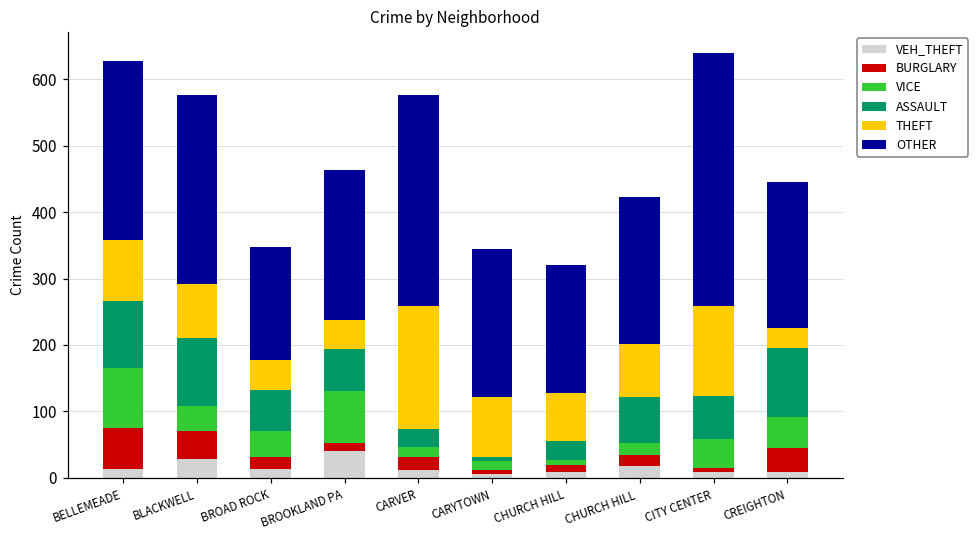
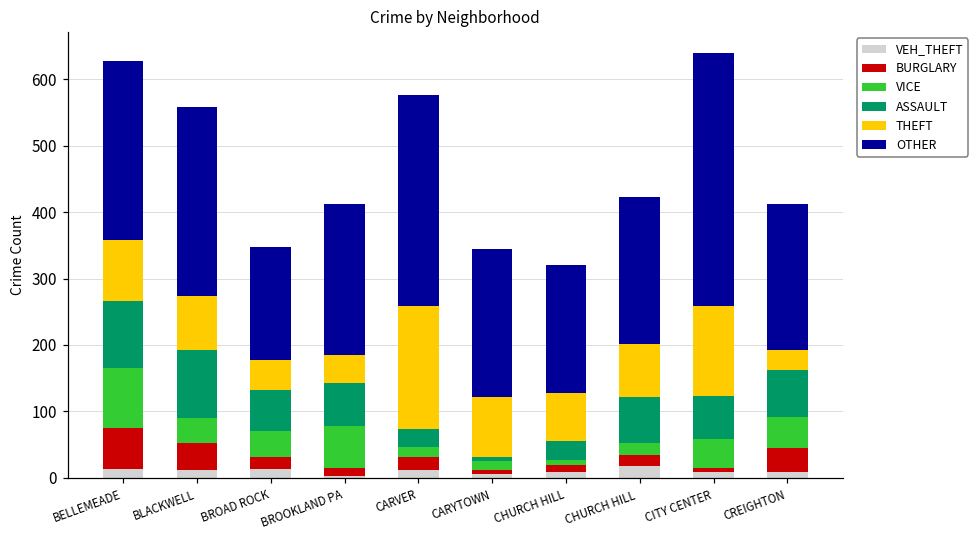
  {
    "VEH_THEFT": {
      "BELLEMEADE": 10,
-     "BLACKWELL": 30,
+     "BLACKWELL": 10,
      "BROAD ROCK": 10,
-     "BROOKLAND PA": 40,
+     "BROOKLAND PA": 0,
      "CARVER": 10,
      "CARYTOWN": 10,
      "CITY CENTER": 10,
      "CREIGHTON": 10
    },
    "BURGLARY": {
      "BELLEMEADE": 60,
      "BLACKWELL": 40,
      "BROAD ROCK": 20,
      "BROOKLAND PA": 10,
      "CARVER": 20,
      "CARYTOWN": 10,
      "CITY CENTER": 10,
      "CREIGHTON": 40
    },
    "VICE": {
      "BELLEMEADE": 90,
      "BLACKWELL": 40,
      "BROAD ROCK": 40,
-     "BROOKLAND PA": 80,
+     "BROOKLAND PA": 60,
      "CARVER": 20,
      "CARYTOWN": 10,
      "CITY CENTER": 40,
      "CREIGHTON": 50
    },
    "ASSAULT": {
      "BELLEMEADE": 100,
      "BLACKWELL": 100,
      "BROAD ROCK": 60,
      "BROOKLAND PA": 60,
      "CARVER": 30,
      "CARYTOWN": 10,
      "CITY CENTER": 70,
-     "CREIGHTON": 100
+     "CREIGHTON": 70
    },
    "THEFT": {
      "BELLEMEADE": 90,
      "BLACKWELL": 80,
      "BROAD ROCK": 50,
      "BROOKLAND PA": 40,
      "CARVER": 190,
      "CARYTOWN": 90,
      "CITY CENTER": 140,
      "CREIGHTON": 30
    },
    "OTHER": {
      "BELLEMEADE": 270,
      "BLACKWELL": 280,
      "BROAD ROCK": 170,
      "BROOKLAND PA": 230,
      "CARVER": 320,
      "CARYTOWN": 220,
      "CITY CENTER": 380,
      "CREIGHTON": 220
    }
  }
